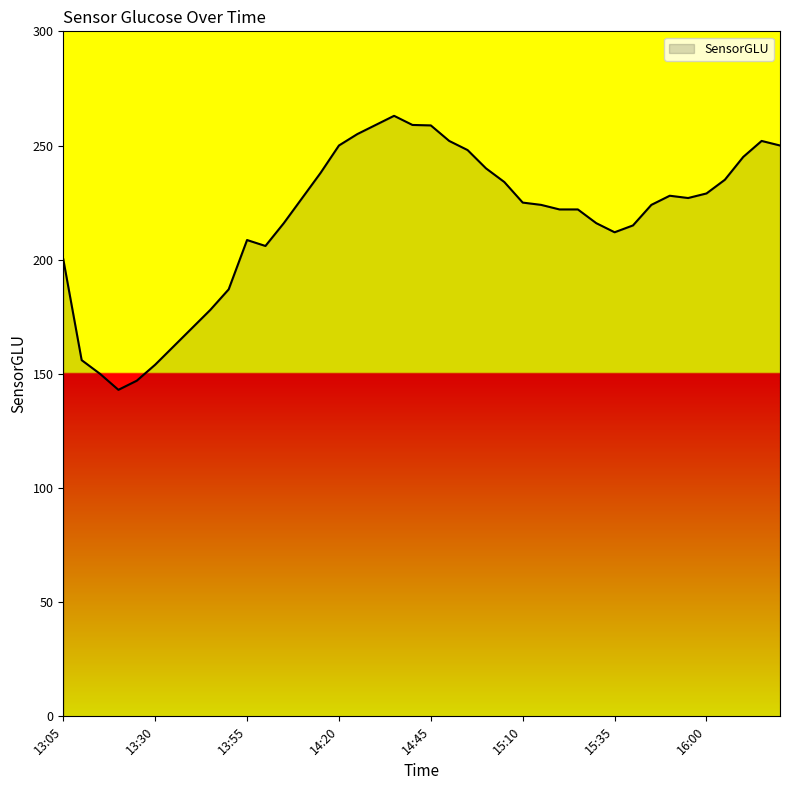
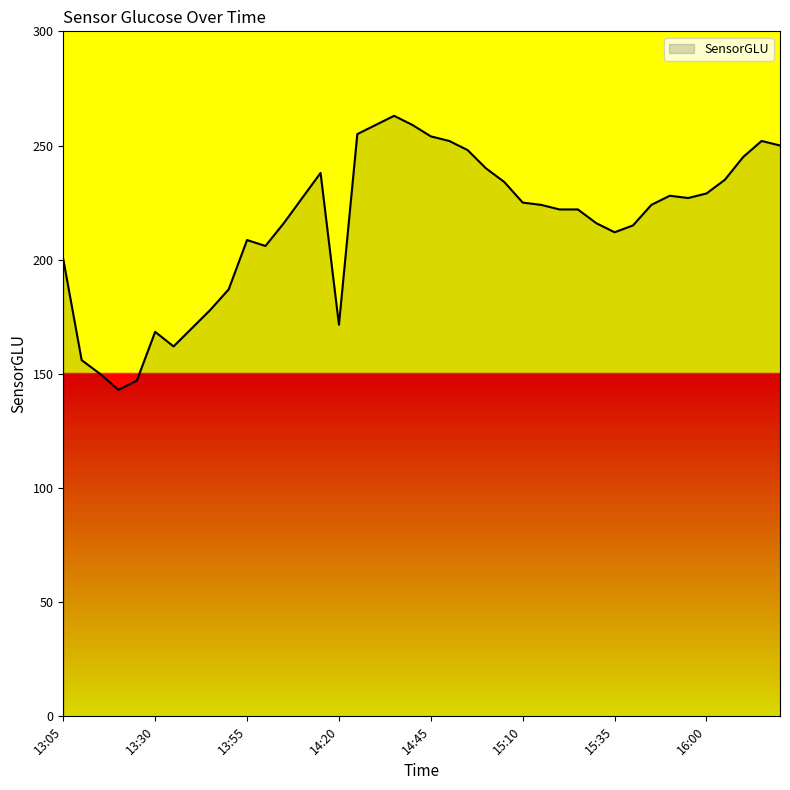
  {
    "13:05": 200,
-   "13:30": 154,
+   "13:30": 168,
    "13:55": 209,
-   "14:20": 250,
-   "14:45": 259,
+   "14:20": 172,
+   "14:45": 254,
    "15:10": 225,
    "15:35": 212,
    "16:00": 229
  }
